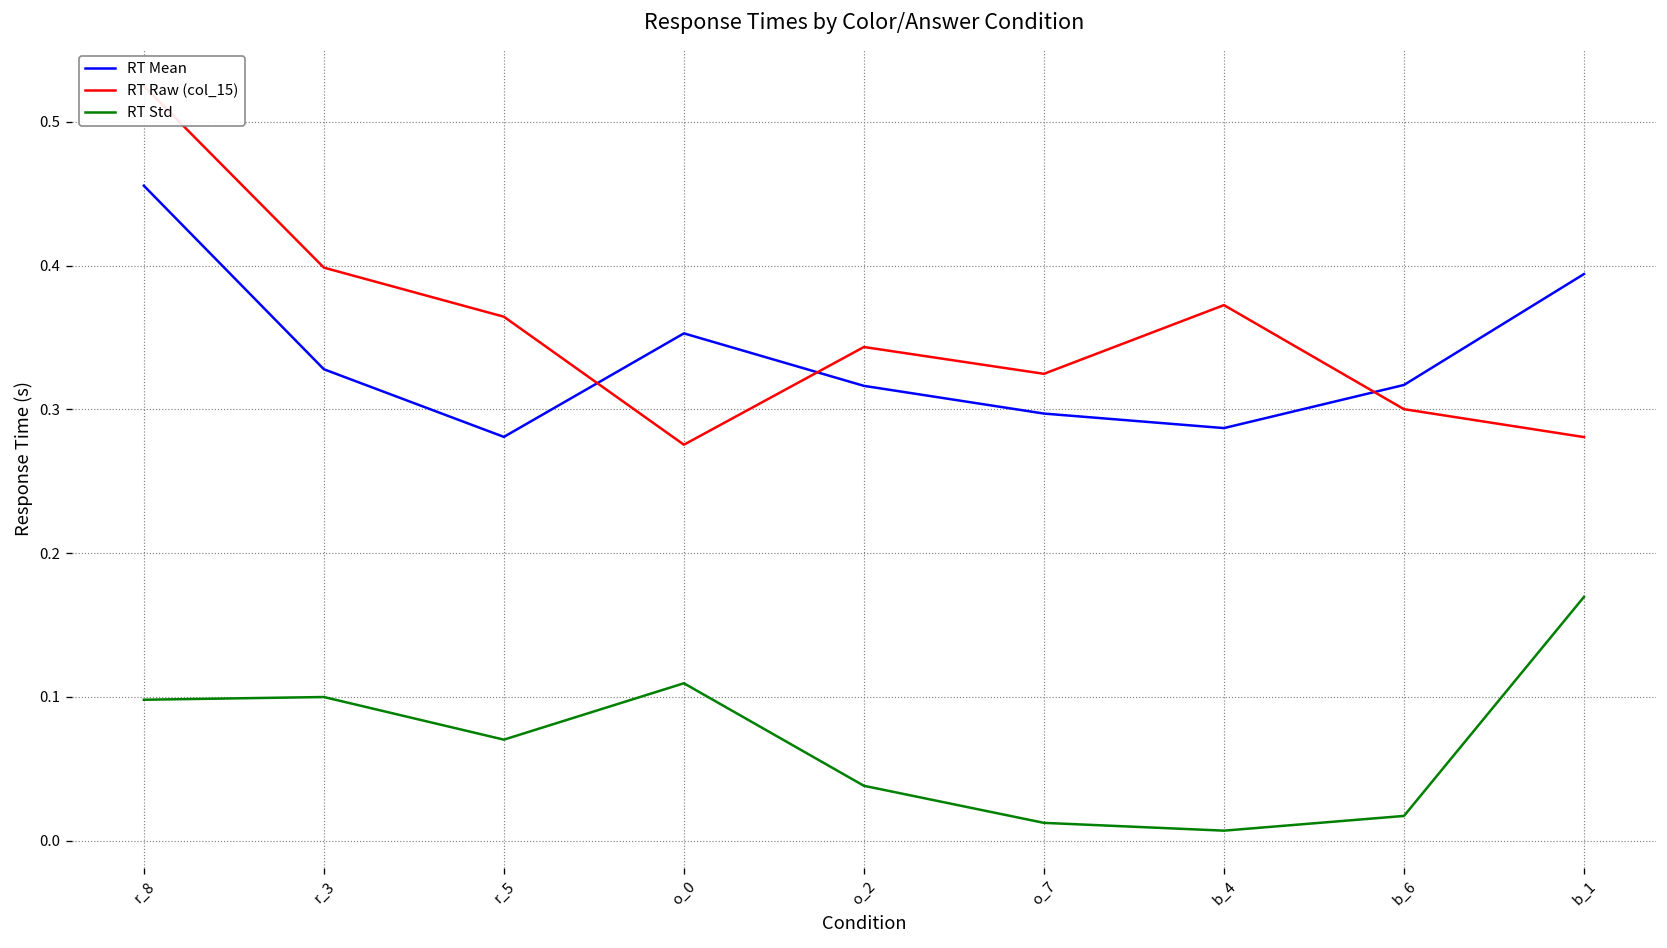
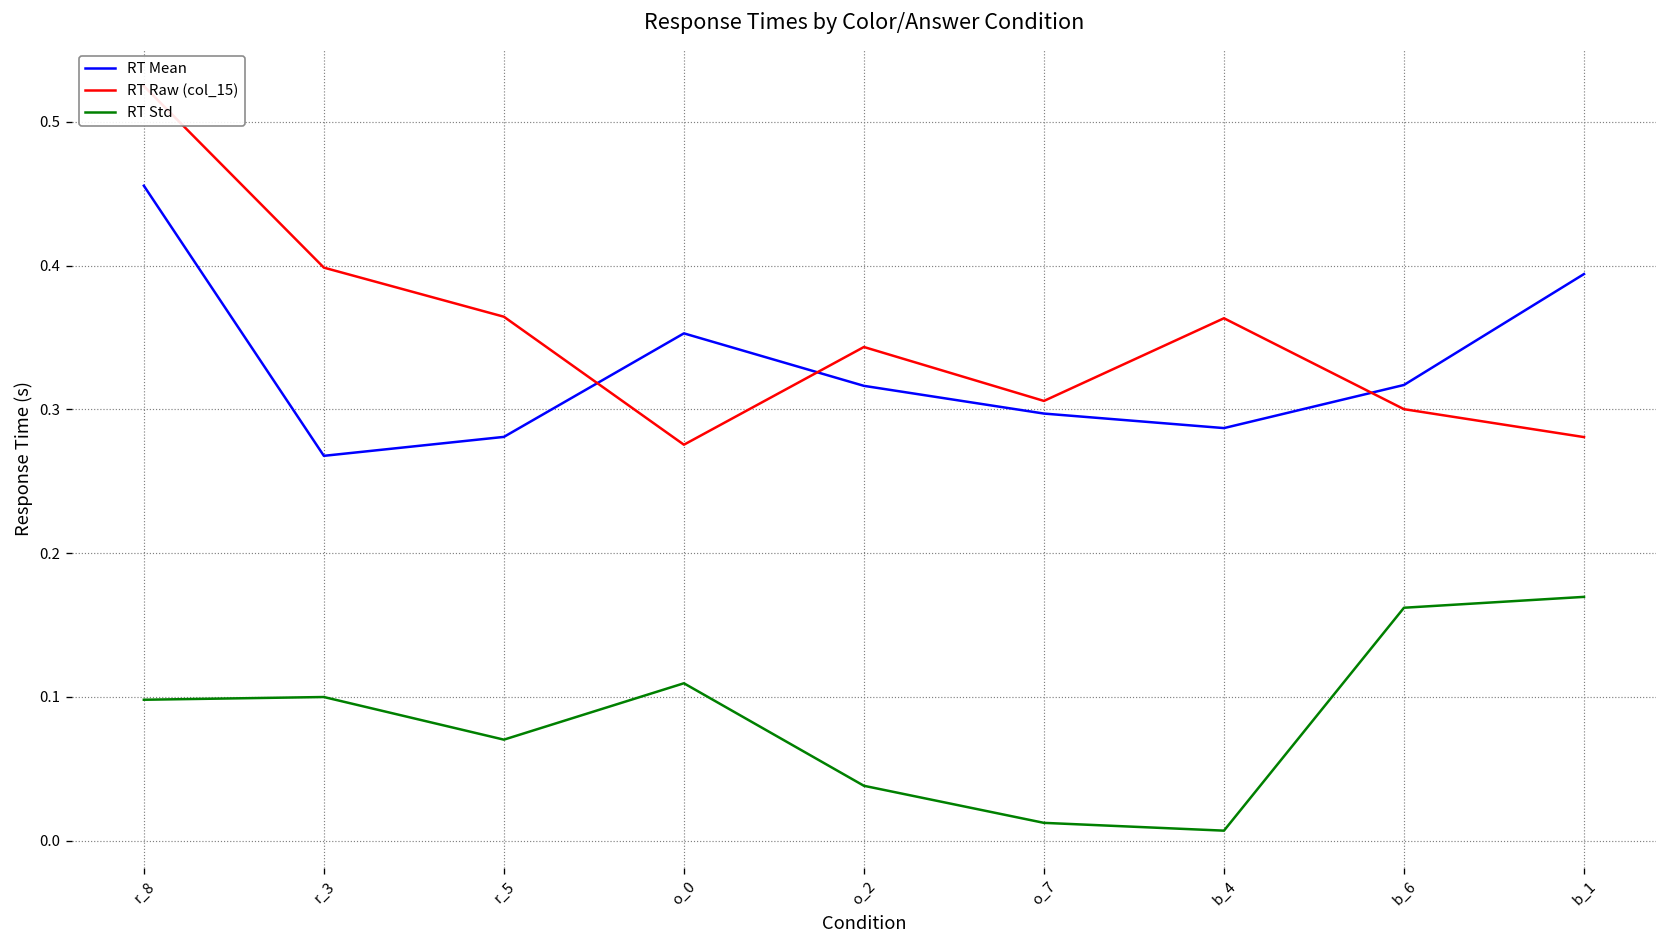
  {
    "RT Mean": {
      "r_8": 0.456,
-     "r_3": 0.328,
+     "r_3": 0.268,
      "r_5": 0.281,
      "o_0": 0.353,
      "o_2": 0.316,
      "o_7": 0.297,
      "b_4": 0.287,
      "b_6": 0.317,
      "b_1": 0.394
    },
    "RT Raw (col_15)": {
      "r_3": 0.399,
      "r_5": 0.364,
      "o_0": 0.275,
      "o_2": 0.343,
-     "o_7": 0.325,
-     "b_4": 0.373,
+     "o_7": 0.306,
+     "b_4": 0.363,
      "b_6": 0.300,
      "b_1": 0.281
    },
    "RT Std": {
      "r_8": 0.098,
      "r_3": 0.100,
      "r_5": 0.070,
      "o_0": 0.110,
      "o_2": 0.038,
      "o_7": 0.012,
      "b_4": 0.007,
-     "b_6": 0.017,
+     "b_6": 0.162,
      "b_1": 0.170
    }
  }
